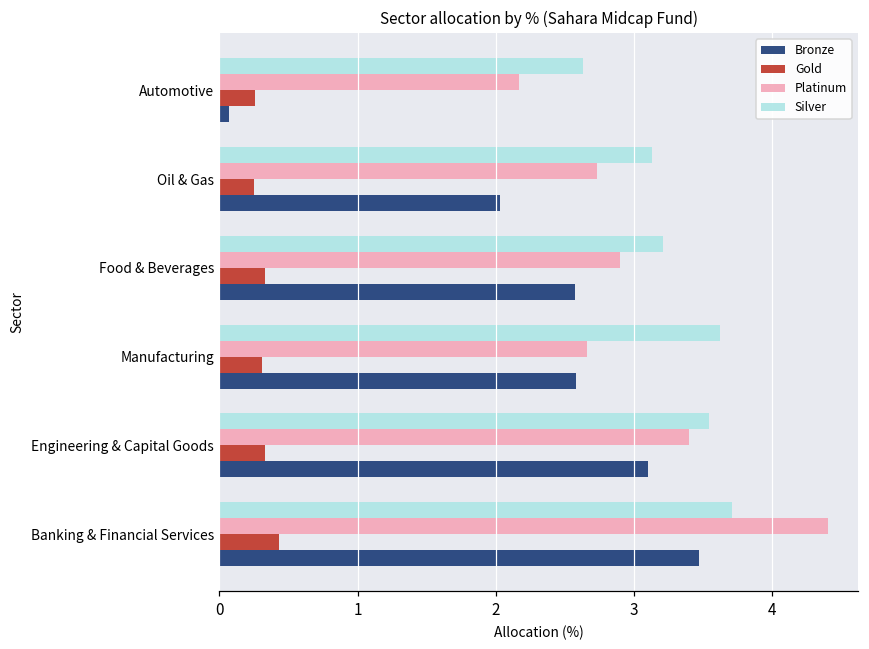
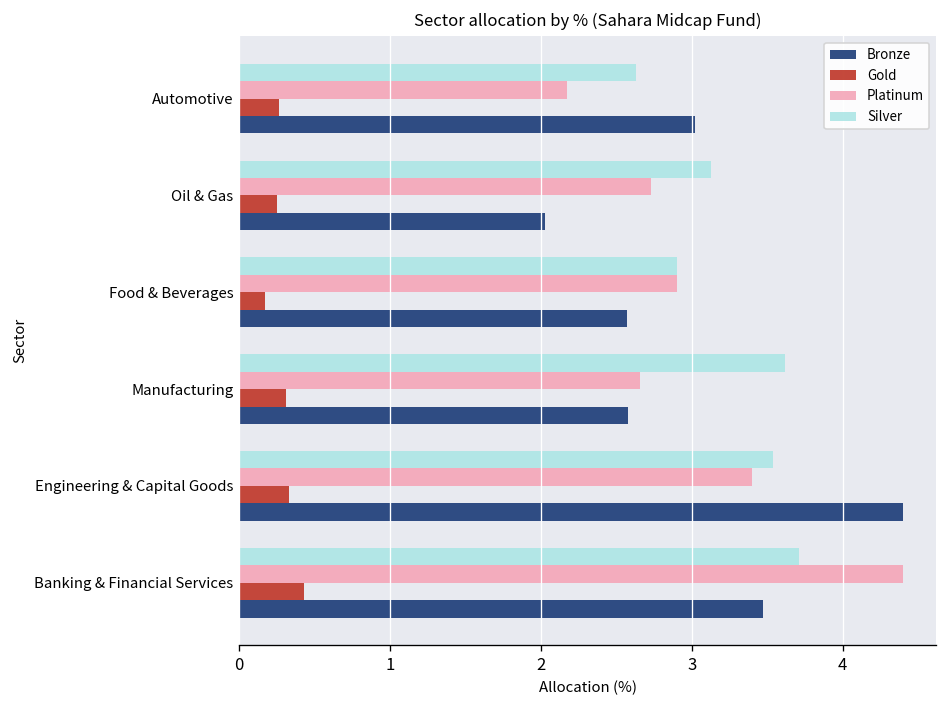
  {
    "Bronze": {
-     "Automotive": 0.07,
+     "Automotive": 3.02,
      "Oil & Gas": 2.03,
      "Food & Beverages": 2.57,
      "Manufacturing": 2.58,
-     "Engineering & Capital Goods": 3.1,
+     "Engineering & Capital Goods": 4.4,
      "Banking & Financial Services": 3.47
    },
    "Gold": {
      "Automotive": 0.26,
      "Oil & Gas": 0.25,
-     "Food & Beverages": 0.33,
+     "Food & Beverages": 0.17,
      "Manufacturing": 0.31,
      "Engineering & Capital Goods": 0.33,
      "Banking & Financial Services": 0.43
    },
    "Platinum": {
      "Automotive": 2.17,
      "Oil & Gas": 2.73,
      "Food & Beverages": 2.90,
      "Manufacturing": 2.66,
      "Engineering & Capital Goods": 3.40,
      "Banking & Financial Services": 4.40
    },
    "Silver": {
      "Automotive": 2.63,
      "Oil & Gas": 3.13,
-     "Food & Beverages": 3.21,
+     "Food & Beverages": 2.90,
      "Manufacturing": 3.62,
      "Engineering & Capital Goods": 3.54,
      "Banking & Financial Services": 3.71
    }
  }
